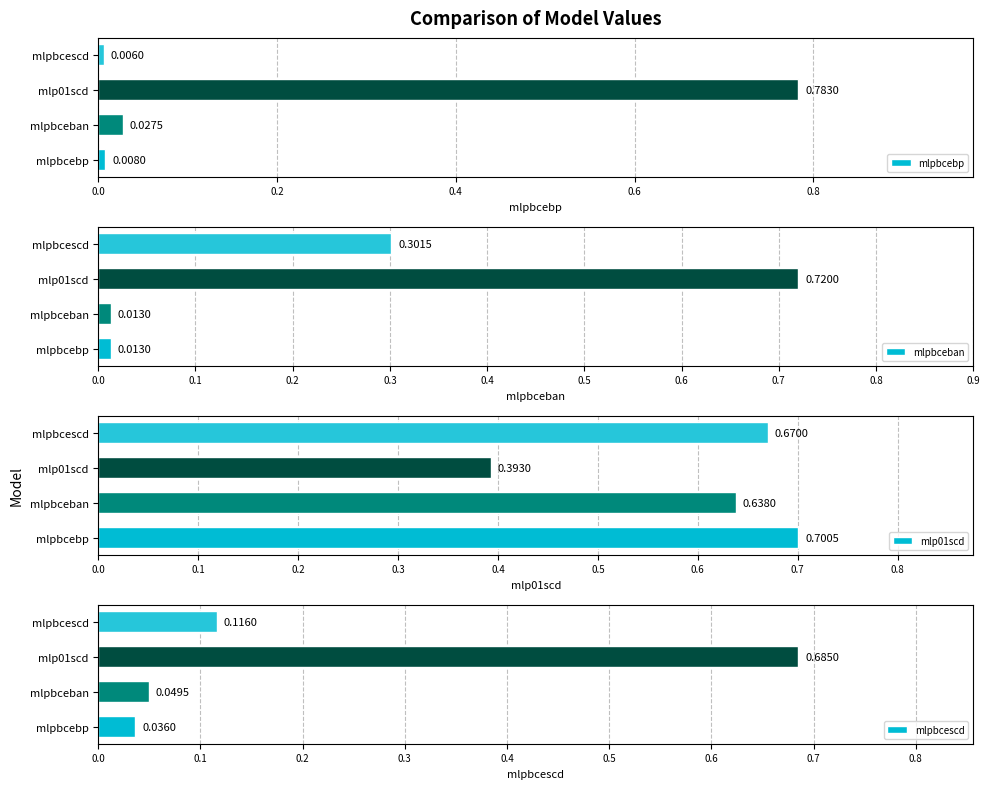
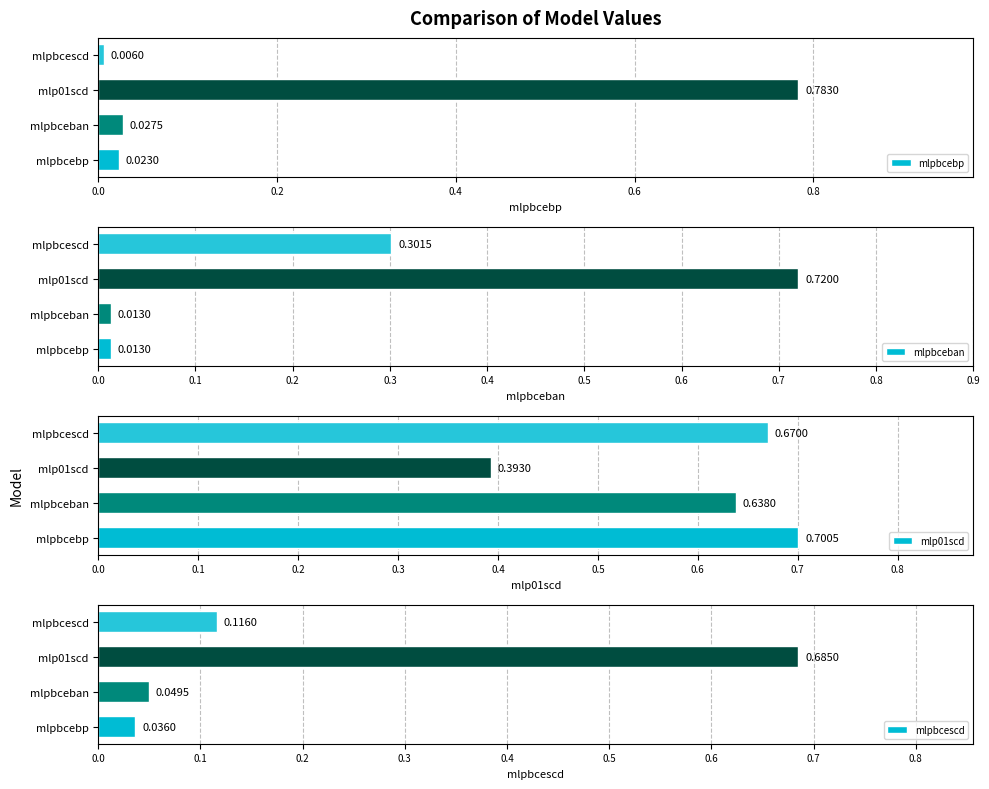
  {
    "Comparison of Model Values": {
      "mlpbcescd": 0.0060,
      "mlp01scd": 0.7830,
      "mlpbceban": 0.0275,
-     "mlpbcebp": 0.0080
+     "mlpbcebp": 0.0230
    }
  }
